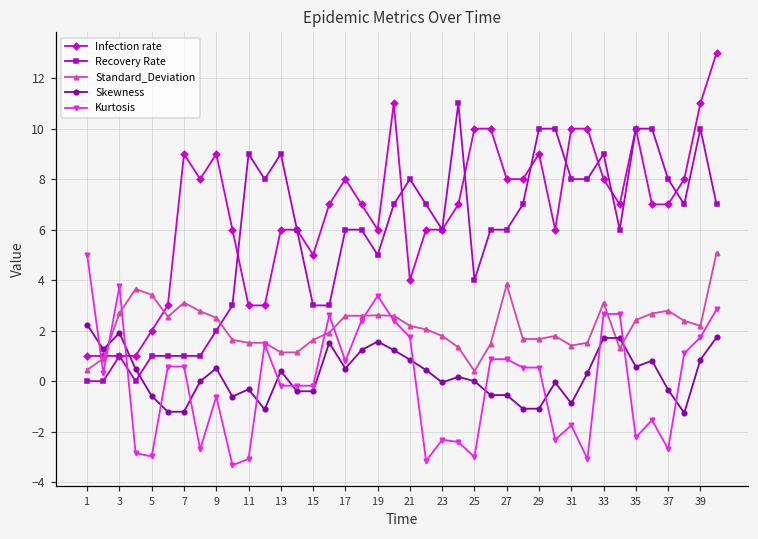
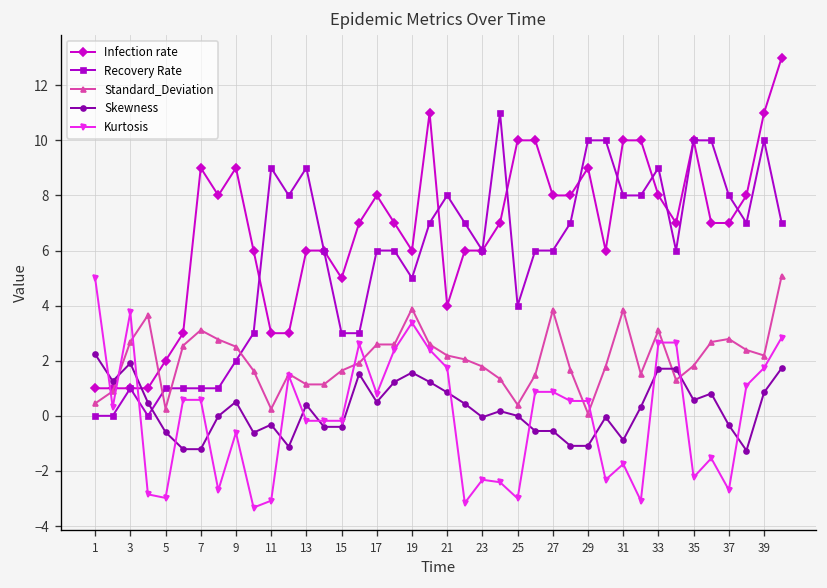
  {
    "Standard_Deviation": {
      "1": 0.5,
      "3": 2.7,
-     "5": 3.4,
+     "5": 0.3,
      "7": 3.1,
      "9": 2.5,
-     "11": 1.5,
+     "11": 0.3,
      "13": 1.1,
      "15": 1.6,
      "17": 2.6,
-     "19": 2.6,
+     "19": 3.9,
      "21": 2.2,
      "23": 1.8,
      "25": 0.4,
      "27": 3.8,
-     "29": 1.7,
-     "31": 1.4,
+     "29": 0.1,
+     "31": 3.9,
      "33": 3.1,
-     "35": 2.4,
+     "35": 1.8,
      "37": 2.8,
      "39": 2.2
    }
  }
